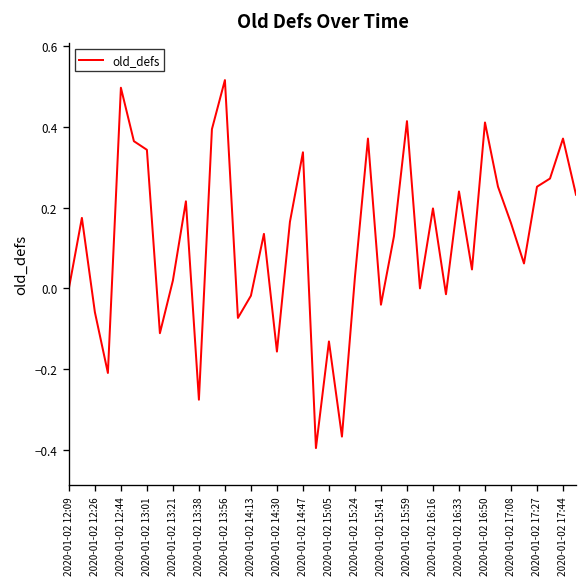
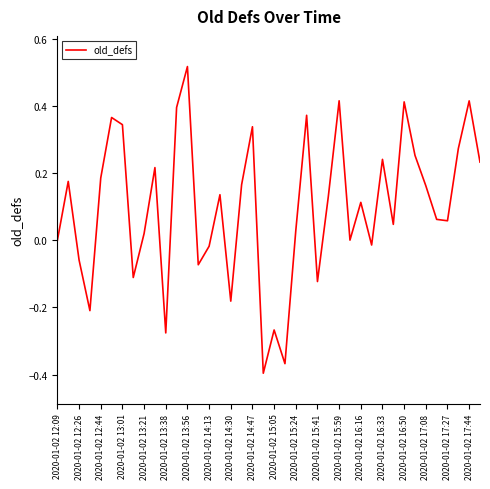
  {
    "2020-01-02 12:09": 0.00,
    "2020-01-02 12:26": -0.06,
-   "2020-01-02 12:44": 0.50,
+   "2020-01-02 12:44": 0.19,
    "2020-01-02 13:01": 0.34,
    "2020-01-02 13:21": 0.02,
    "2020-01-02 13:38": -0.28,
    "2020-01-02 13:56": 0.52,
    "2020-01-02 14:13": -0.02,
-   "2020-01-02 14:30": -0.16,
+   "2020-01-02 14:30": -0.18,
    "2020-01-02 14:47": 0.34,
-   "2020-01-02 15:05": -0.13,
+   "2020-01-02 15:05": -0.27,
    "2020-01-02 15:24": 0.03,
-   "2020-01-02 15:41": -0.04,
+   "2020-01-02 15:41": -0.12,
    "2020-01-02 15:59": 0.41,
-   "2020-01-02 16:16": 0.20,
+   "2020-01-02 16:16": 0.11,
    "2020-01-02 16:33": 0.24,
    "2020-01-02 16:50": 0.41,
    "2020-01-02 17:08": 0.16,
-   "2020-01-02 17:27": 0.25,
-   "2020-01-02 17:44": 0.37
+   "2020-01-02 17:27": 0.06,
+   "2020-01-02 17:44": 0.41
  }
